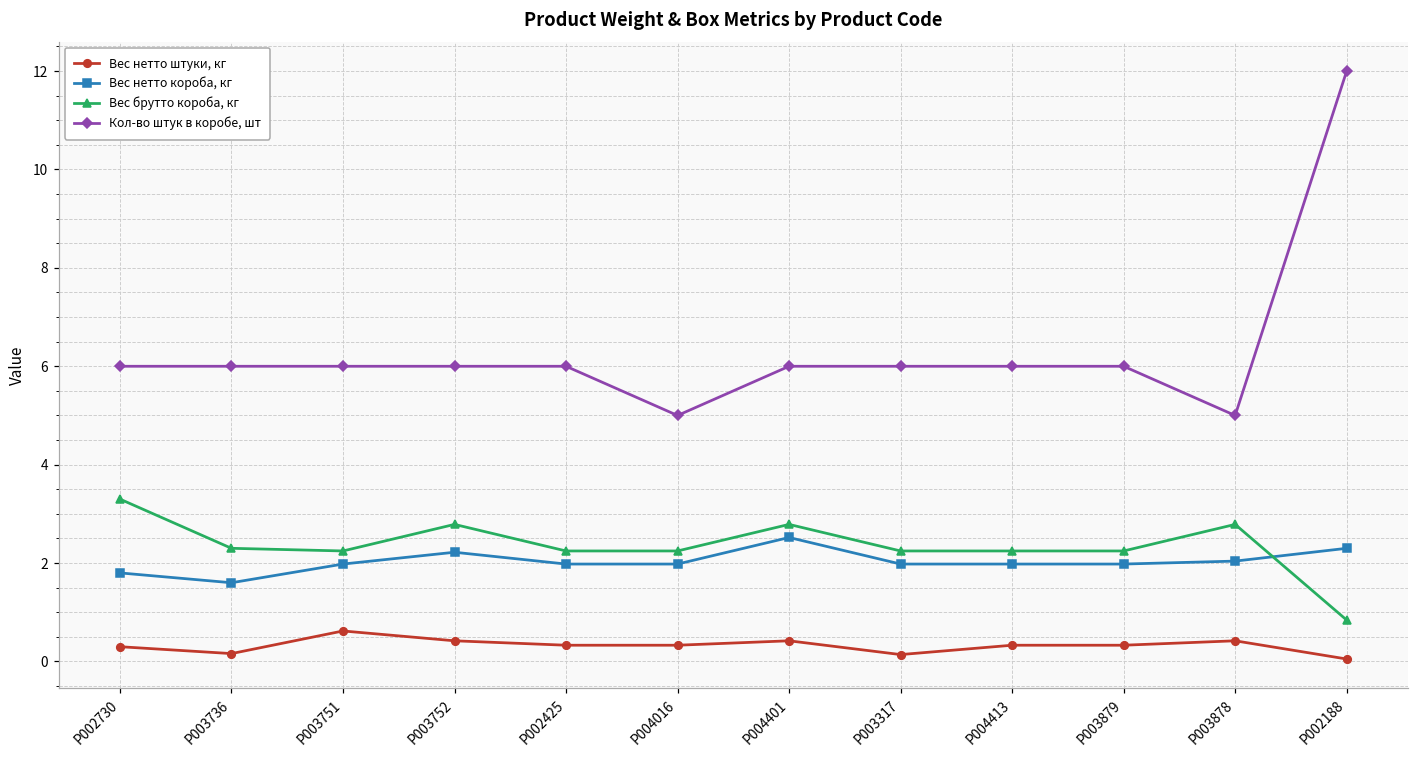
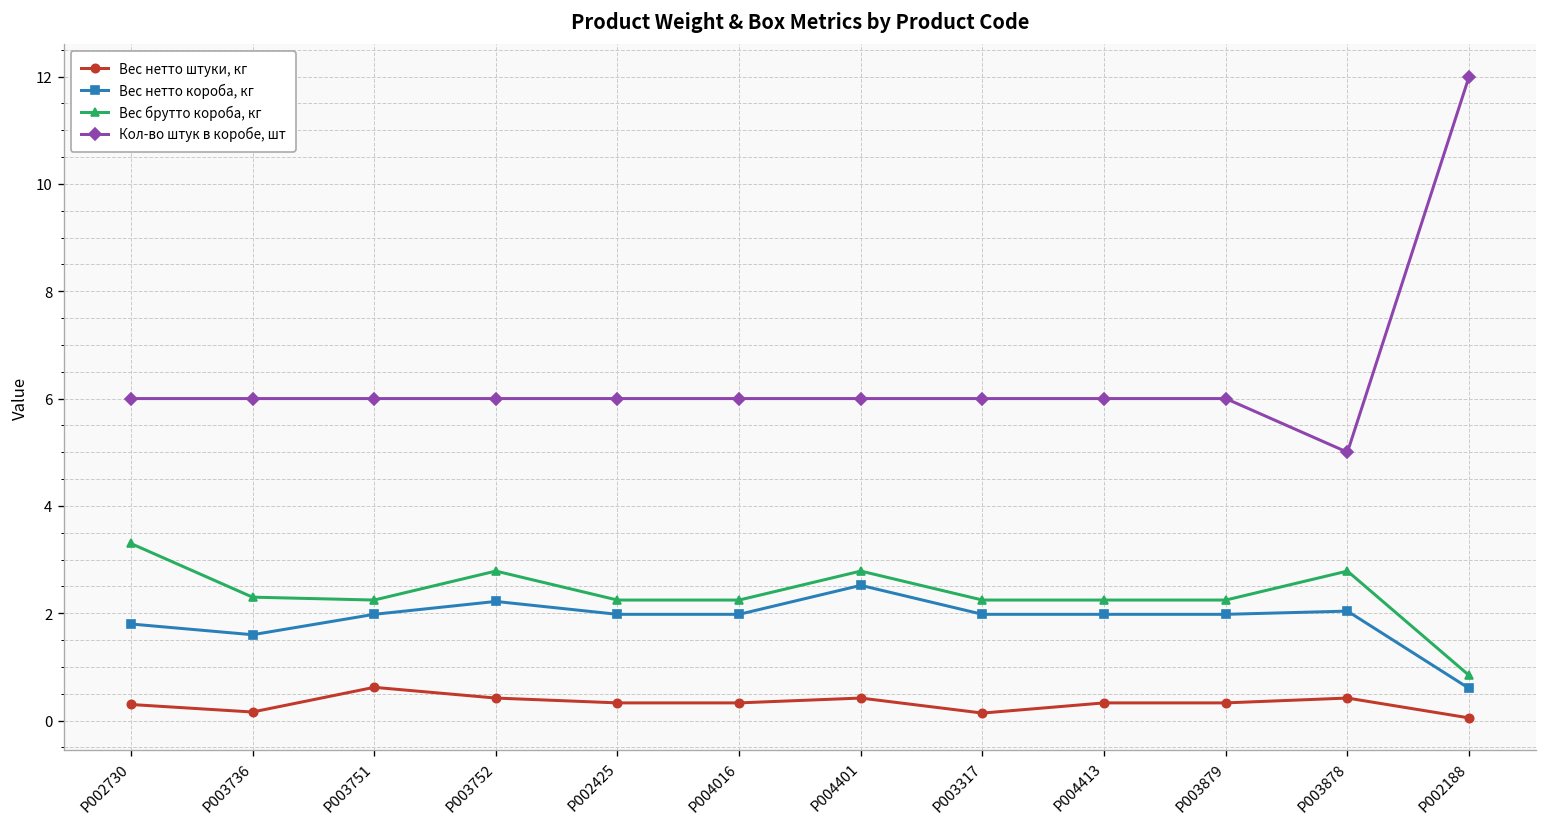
  {
    "Вес нетто штуки, кг": {
      "P002730": 0.3,
      "P003736": 0.2,
      "P003751": 0.6,
      "P003752": 0.4,
      "P002425": 0.3,
      "P004016": 0.3,
      "P004401": 0.4,
      "P003317": 0.1,
      "P004413": 0.3,
      "P003879": 0.3,
      "P003878": 0.4,
      "P002188": 0.1
    },
    "Вес нетто короба, кг": {
      "P002730": 1.8,
      "P003736": 1.6,
      "P003751": 2.0,
      "P003752": 2.2,
      "P002425": 2.0,
      "P004016": 2.0,
      "P004401": 2.5,
      "P003317": 2.0,
      "P004413": 2.0,
      "P003879": 2.0,
      "P003878": 2.0,
-     "P002188": 2.3
+     "P002188": 0.6
    },
    "Вес брутто короба, кг": {
      "P002730": 3.3,
      "P003736": 2.3,
      "P003751": 2.2,
      "P003752": 2.8,
      "P002425": 2.2,
      "P004016": 2.2,
      "P004401": 2.8,
      "P003317": 2.2,
      "P004413": 2.2,
      "P003879": 2.2,
      "P003878": 2.8,
      "P002188": 0.8
    },
    "Кол-во штук в коробе, шт": {
      "P002730": 6,
      "P003736": 6,
      "P003751": 6,
      "P003752": 6,
      "P002425": 6,
-     "P004016": 5,
+     "P004016": 6,
      "P004401": 6,
      "P003317": 6,
      "P004413": 6,
      "P003879": 6,
      "P003878": 5,
      "P002188": 12
    }
  }
